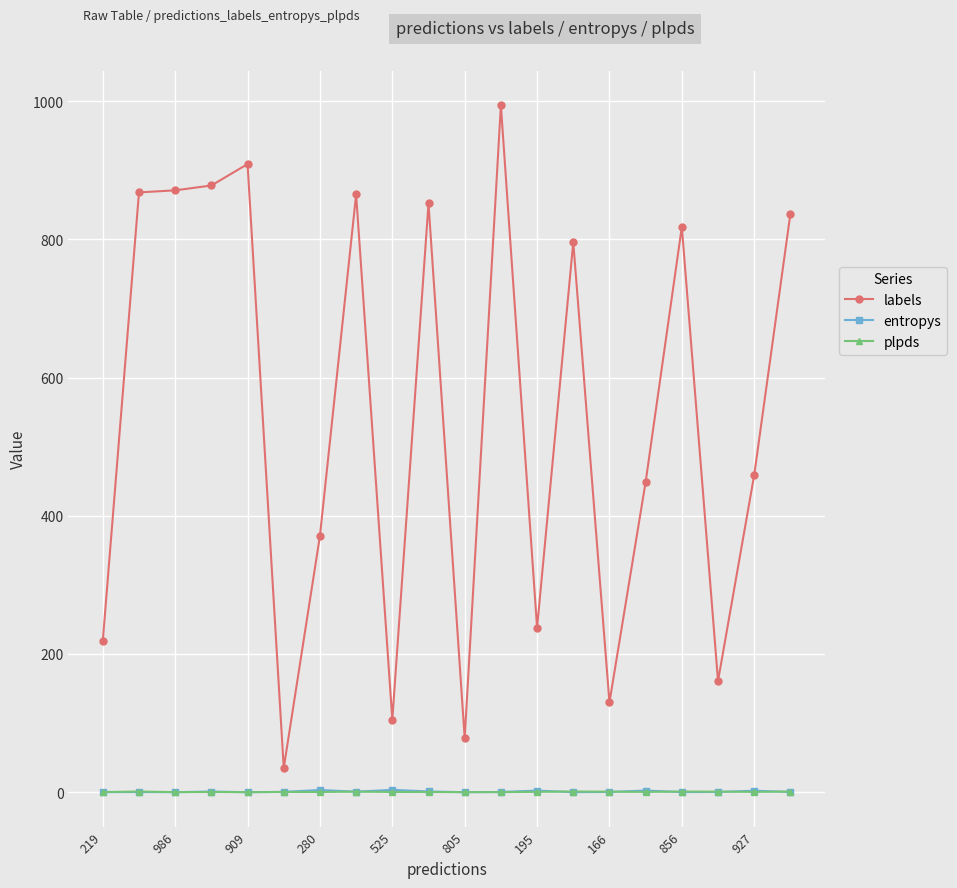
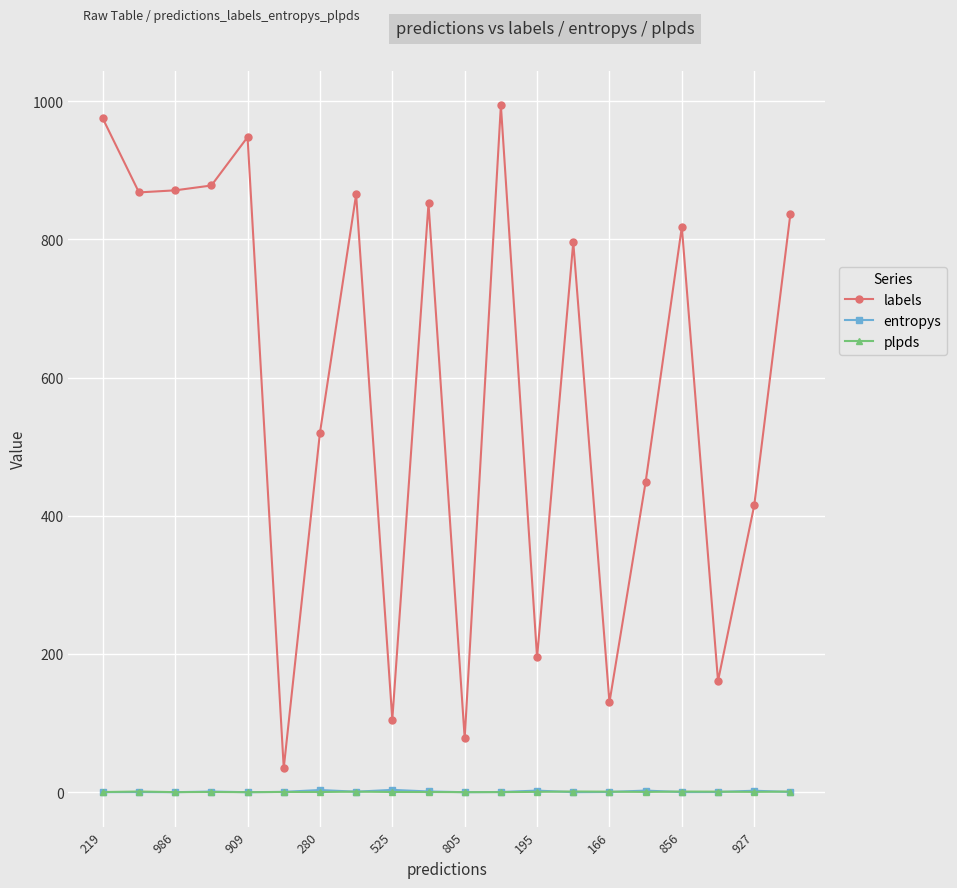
  {
    "labels": {
-     "219": 220,
+     "219": 980,
      "986": 870,
-     "909": 910,
-     "280": 370,
+     "909": 950,
+     "280": 520,
      "525": 110,
      "805": 80,
-     "195": 240,
+     "195": 200,
      "166": 130,
      "856": 820,
-     "927": 460
+     "927": 420
    }
  }
